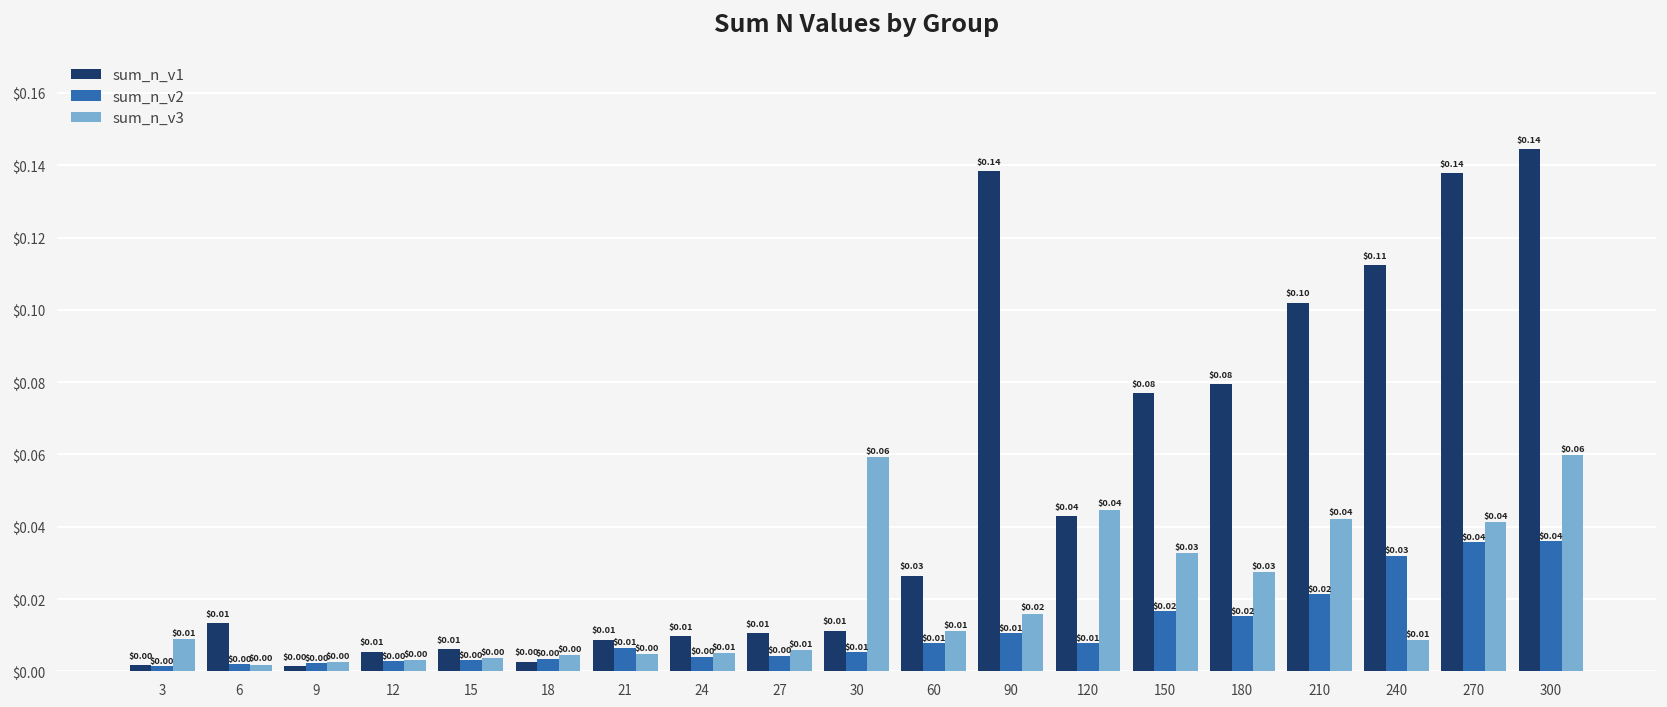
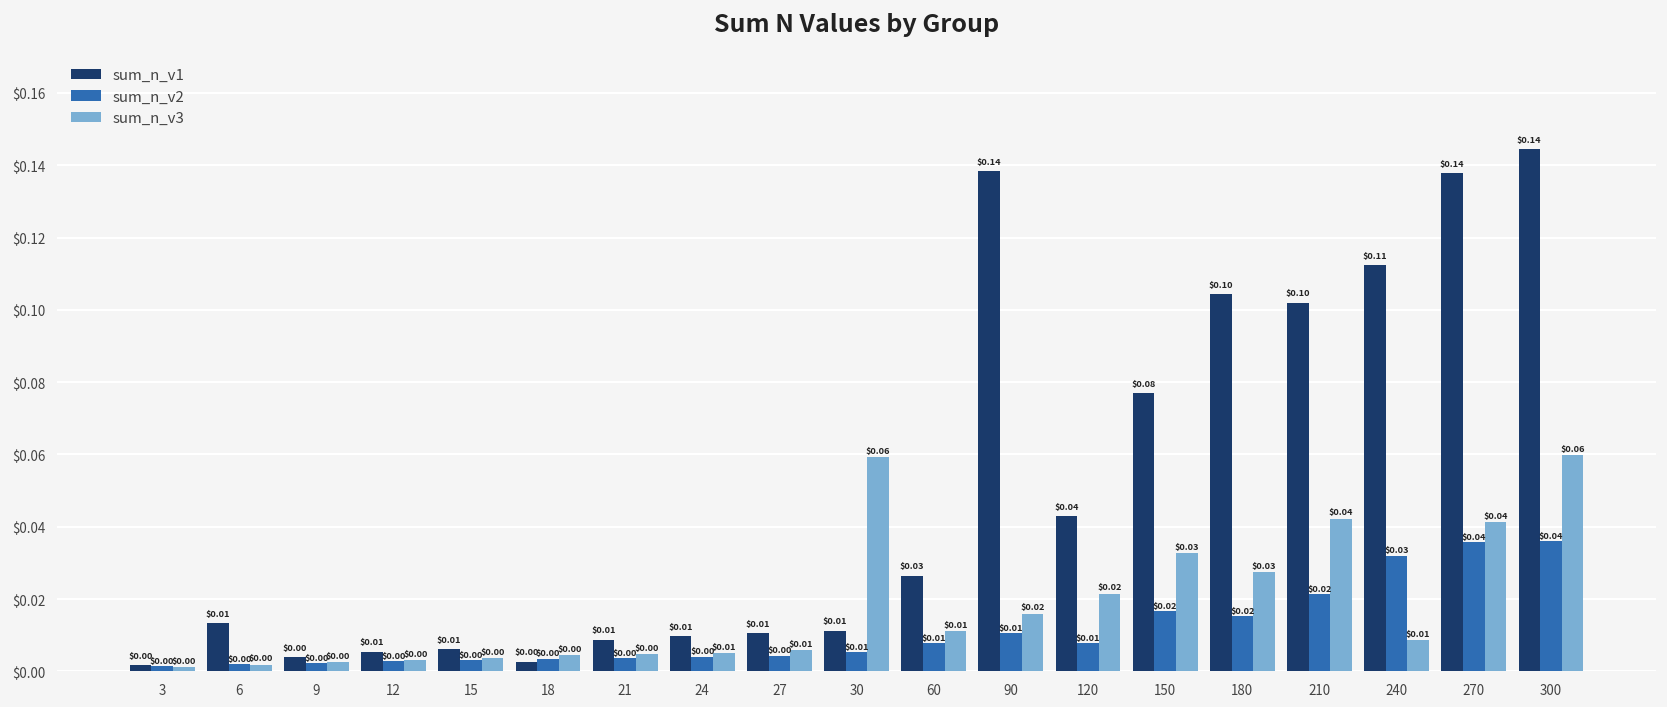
  {
    "sum_n_v1": {
      "3": "$0.00",
      "6": "$0.01",
-     "9": "$0.001",
+     "9": "$0.004",
      "12": "$0.01",
      "15": "$0.01",
      "18": "$0.00",
      "21": "$0.01",
      "24": "$0.01",
      "27": "$0.01",
      "30": "$0.01",
      "60": "$0.03",
      "90": "$0.14",
      "120": "$0.04",
      "150": "$0.08",
-     "180": "$0.08",
+     "180": "$0.10",
      "210": "$0.10",
      "240": "$0.11",
      "270": "$0.14",
      "300": "$0.14"
    },
    "sum_n_v2": {
      "3": "$0.00",
      "6": "$0.00",
      "9": "$0.00",
      "12": "$0.00",
      "15": "$0.00",
      "18": "$0.00",
-     "21": "$0.01",
+     "21": "$0.00",
      "24": "$0.00",
      "27": "$0.00",
      "30": "$0.01",
      "60": "$0.01",
      "90": "$0.01",
      "120": "$0.01",
      "150": "$0.02",
      "180": "$0.02",
      "210": "$0.02",
      "240": "$0.03",
      "270": "$0.04",
      "300": "$0.04"
    },
    "sum_n_v3": {
-     "3": "$0.01",
+     "3": "$0.00",
      "6": "$0.00",
      "9": "$0.00",
      "12": "$0.00",
      "15": "$0.00",
      "18": "$0.00",
      "21": "$0.00",
      "24": "$0.01",
      "27": "$0.01",
      "30": "$0.06",
      "60": "$0.01",
      "90": "$0.02",
-     "120": "$0.04",
+     "120": "$0.02",
      "150": "$0.03",
      "180": "$0.03",
      "210": "$0.04",
      "240": "$0.01",
      "270": "$0.04",
      "300": "$0.06"
    }
  }
